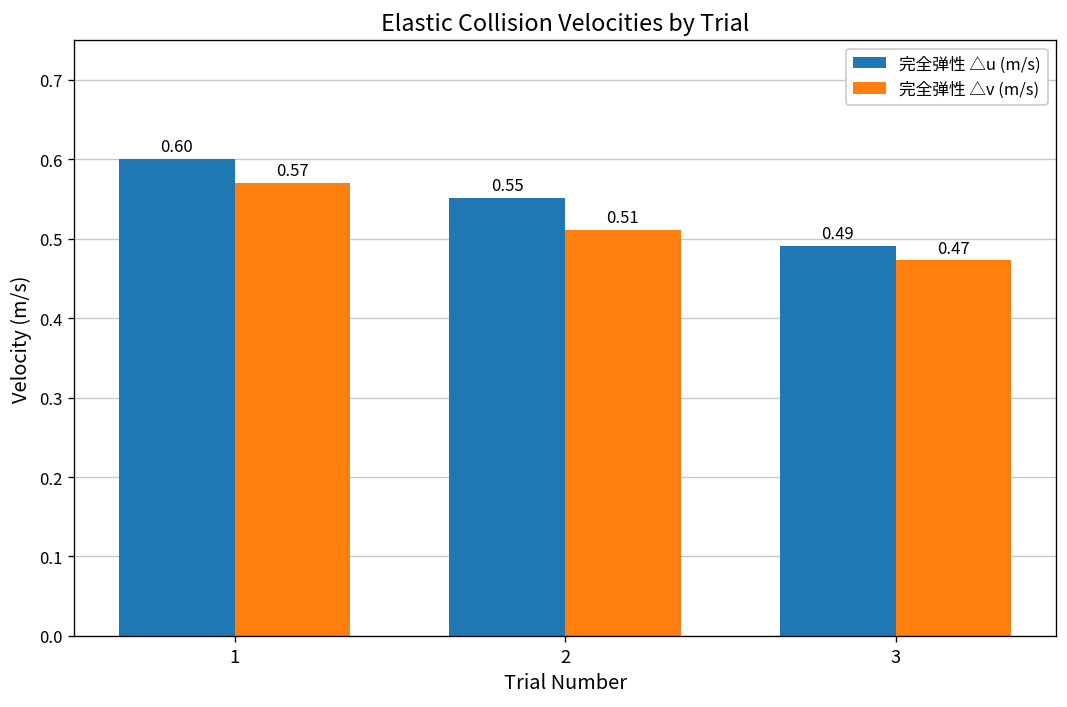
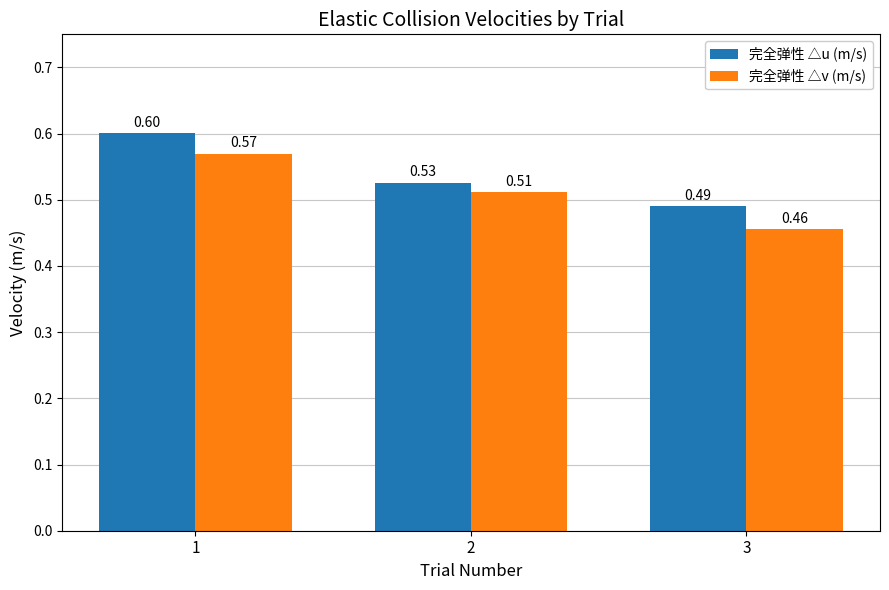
  {
    "完全弹性 △u (m/s)": {
      "1": 0.60,
-     "2": 0.55,
+     "2": 0.53,
      "3": 0.49
    },
    "完全弹性 △v (m/s)": {
      "1": 0.57,
      "2": 0.51,
-     "3": 0.47
+     "3": 0.46
    }
  }
